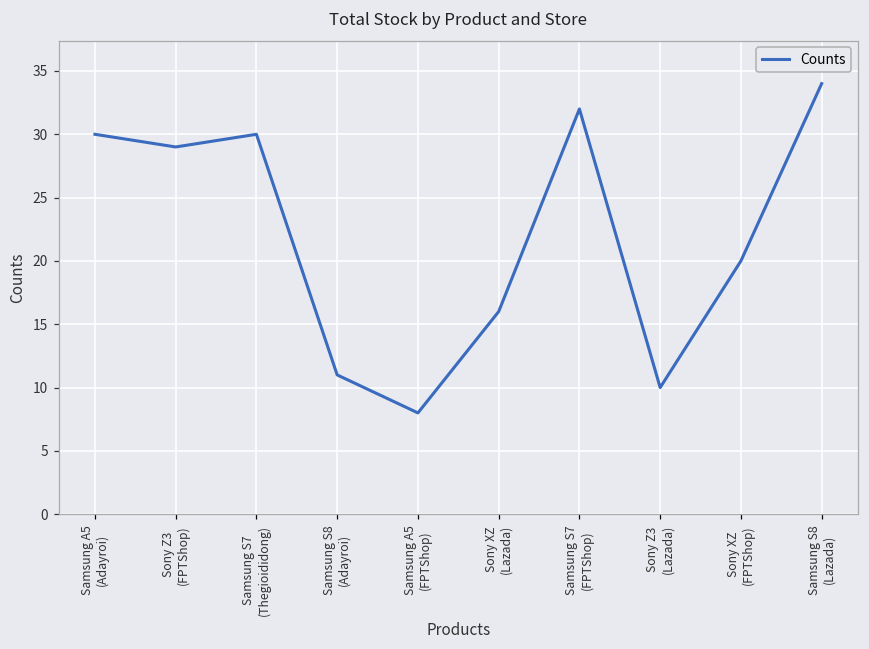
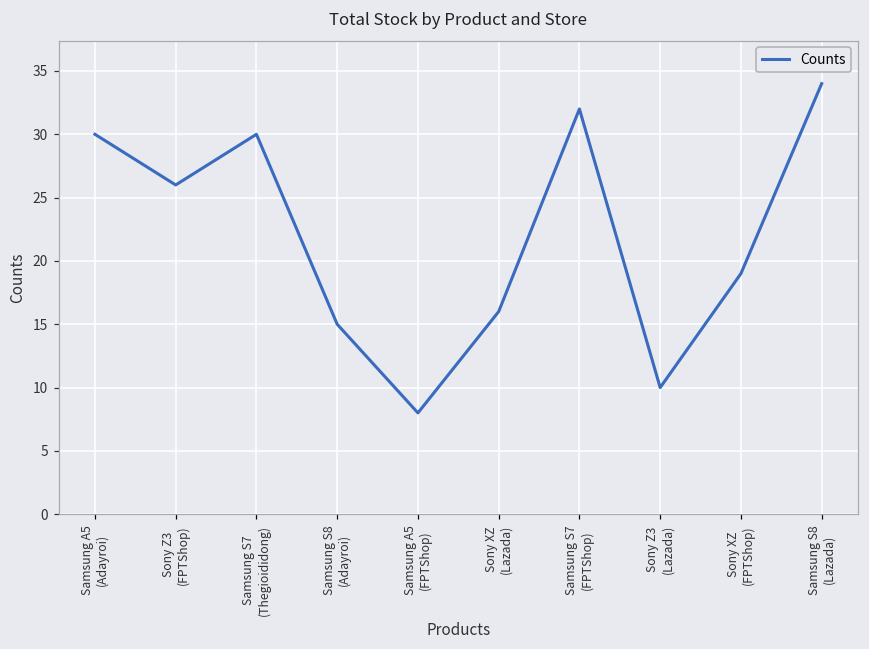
  {
    "Samsung A5 (Adayroi)": 30,
-   "Sony Z3 (FPTShop)": 29,
+   "Sony Z3 (FPTShop)": 26,
    "Samsung S7 (Thegioididong)": 30,
-   "Samsung S8 (Adayroi)": 11,
+   "Samsung S8 (Adayroi)": 15,
    "Samsung A5 (FPTShop)": 8,
    "Sony XZ (Lazada)": 16,
    "Samsung S7 (FPTShop)": 32,
    "Sony Z3 (Lazada)": 10,
-   "Sony XZ (FPTShop)": 20,
+   "Sony XZ (FPTShop)": 19,
    "Samsung S8 (Lazada)": 34
  }
